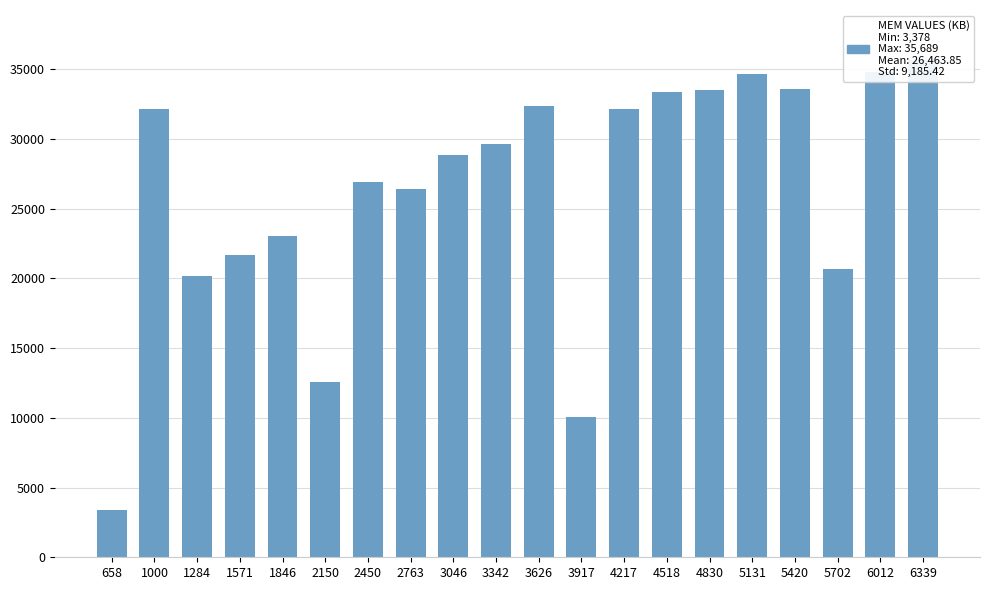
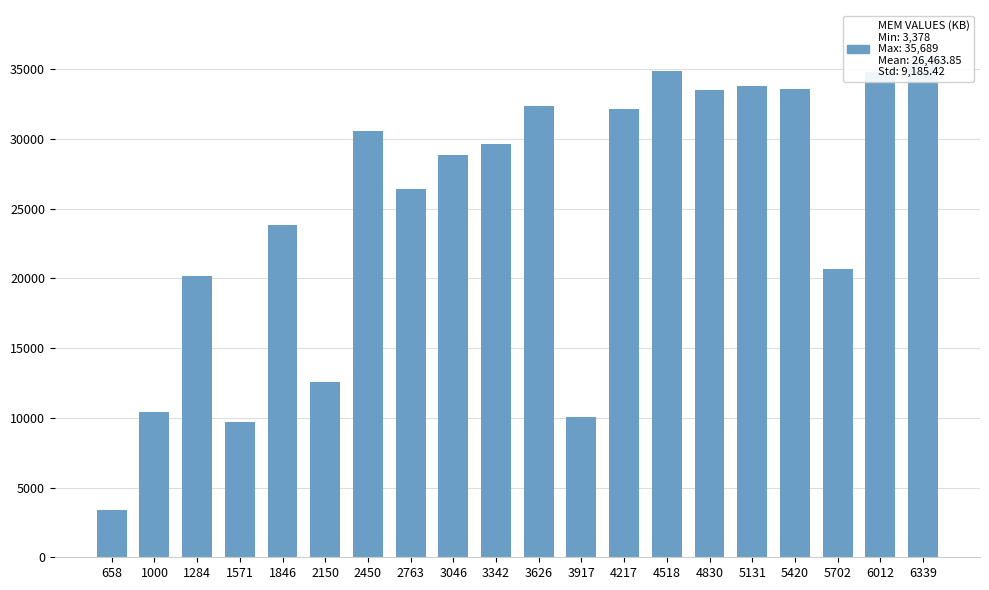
  {
    "658": 3400,
-   "1000": 32200,
+   "1000": 10400,
    "1284": 20200,
-   "1571": 21700,
-   "1846": 23100,
+   "1571": 9700,
+   "1846": 23900,
    "2150": 12600,
-   "2450": 26900,
+   "2450": 30600,
    "2763": 26400,
    "3046": 28900,
    "3342": 29600,
    "3626": 32400,
    "3917": 10100,
    "4217": 32100,
-   "4518": 33400,
+   "4518": 34900,
    "4830": 33500,
-   "5131": 34600,
+   "5131": 33800,
    "5420": 33600,
    "5702": 20700
  }
